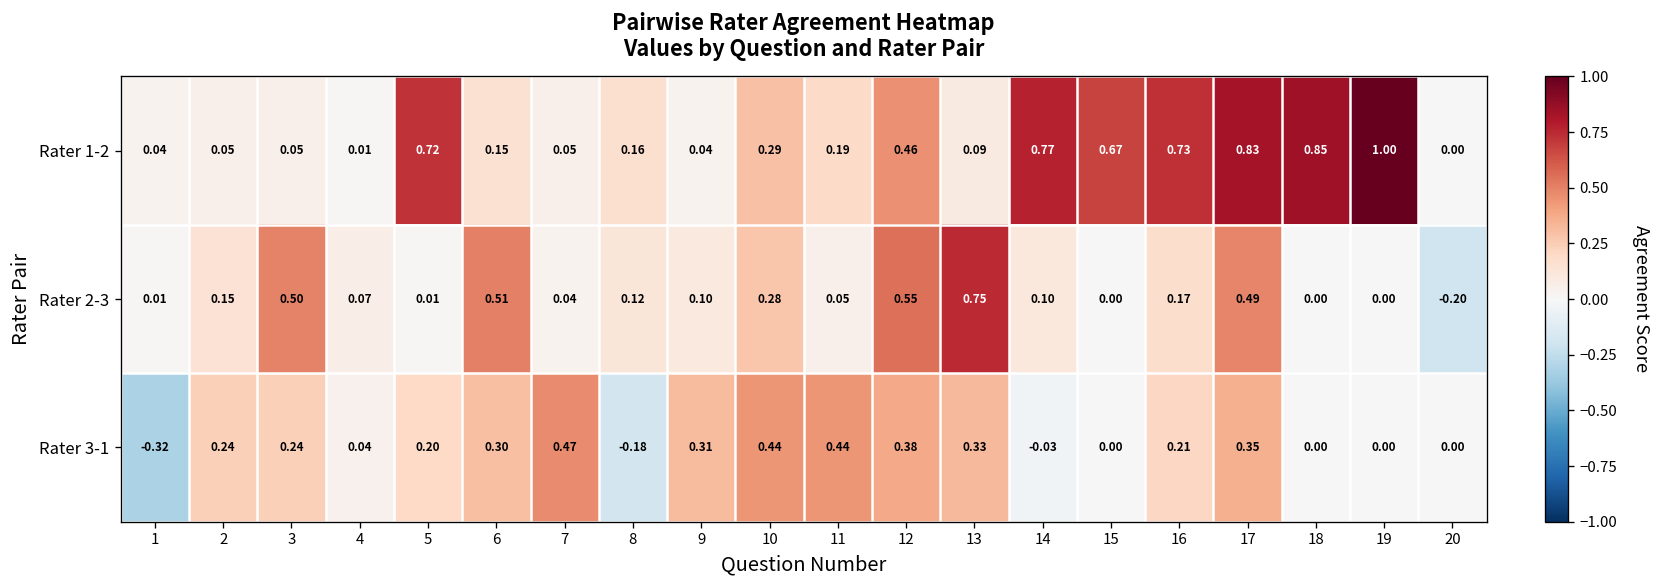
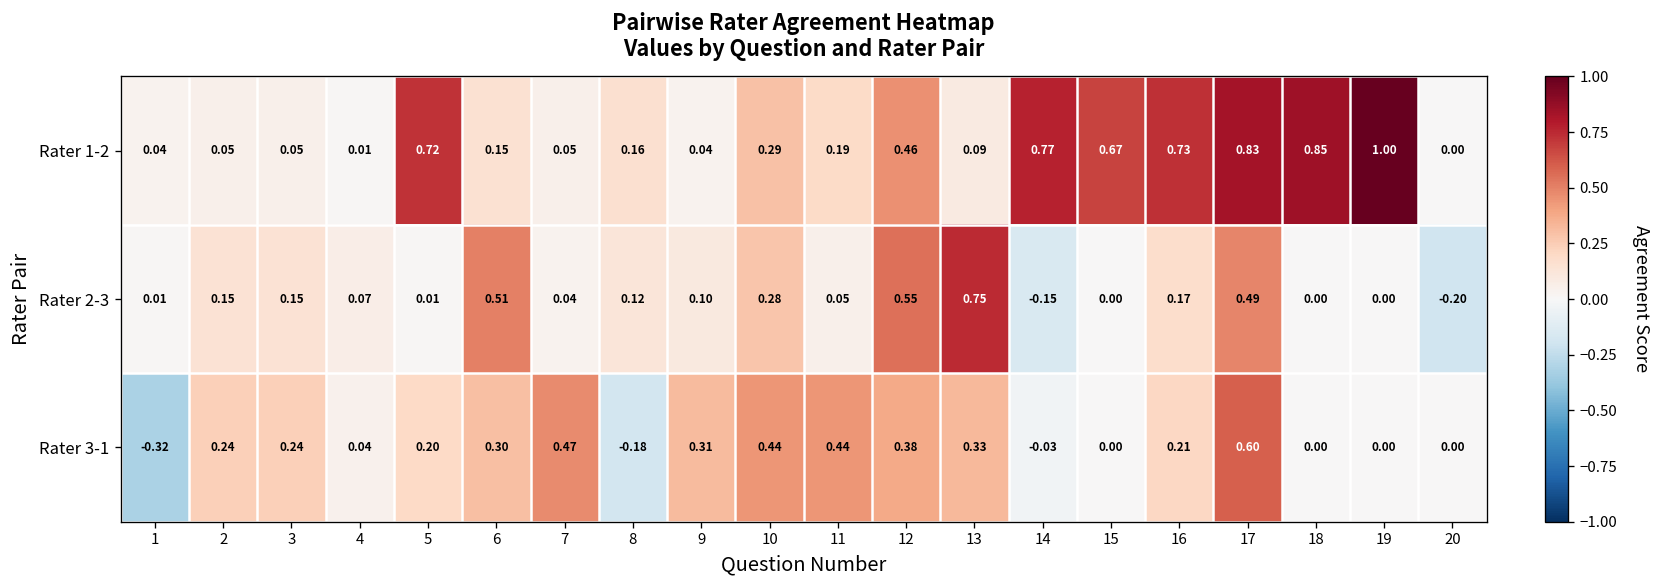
  {
    "Rater 1-2": {
      "1": 0.04,
      "2": 0.05,
      "3": 0.05,
      "4": 0.01,
      "5": 0.72,
      "6": 0.15,
      "7": 0.05,
      "8": 0.16,
      "9": 0.04,
      "10": 0.29,
      "11": 0.19,
      "12": 0.46,
      "13": 0.09,
      "14": 0.77,
      "15": 0.67,
      "16": 0.73,
      "17": 0.83,
      "18": 0.85,
      "19": 1.00,
      "20": 0.00
    },
    "Rater 2-3": {
      "1": 0.01,
      "2": 0.15,
-     "3": 0.50,
+     "3": 0.15,
      "4": 0.07,
      "5": 0.01,
      "6": 0.51,
      "7": 0.04,
      "8": 0.12,
      "9": 0.10,
      "10": 0.28,
      "11": 0.05,
      "12": 0.55,
      "13": 0.75,
-     "14": 0.10,
+     "14": -0.15,
      "15": 0.00,
      "16": 0.17,
      "17": 0.49,
      "18": 0.00,
      "19": 0.00,
      "20": -0.20
    },
    "Rater 3-1": {
      "1": -0.32,
      "2": 0.24,
      "3": 0.24,
      "4": 0.04,
      "5": 0.20,
      "6": 0.30,
      "7": 0.47,
      "8": -0.18,
      "9": 0.31,
      "10": 0.44,
      "11": 0.44,
      "12": 0.38,
      "13": 0.33,
      "14": -0.03,
      "15": 0.00,
      "16": 0.21,
-     "17": 0.35,
+     "17": 0.60,
      "18": 0.00,
      "19": 0.00,
      "20": 0.00
    }
  }
